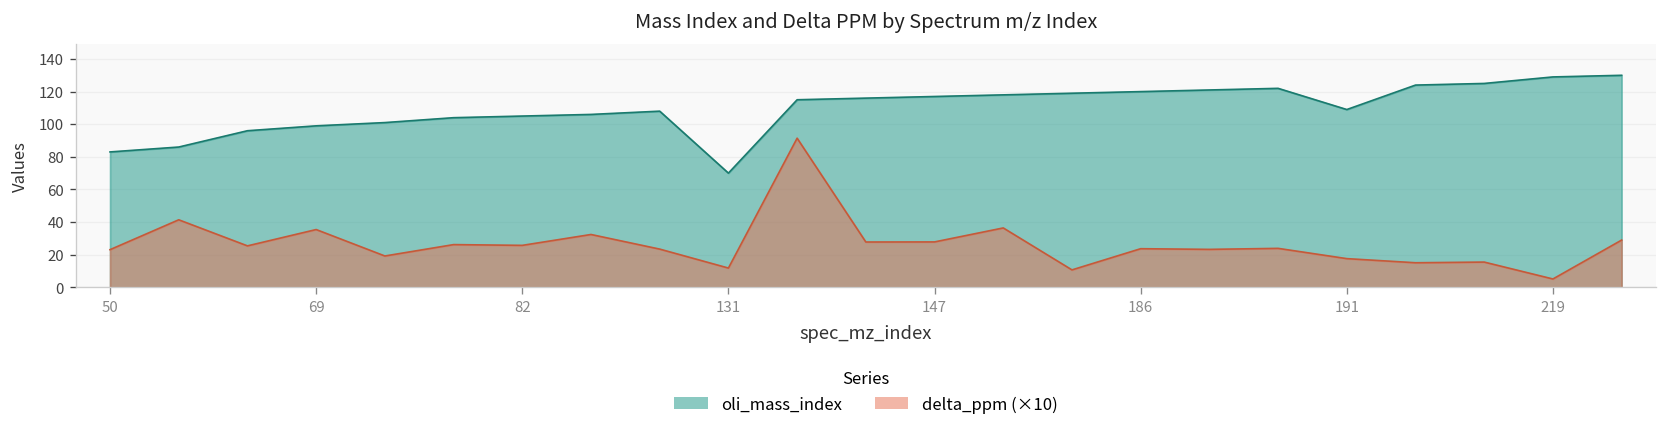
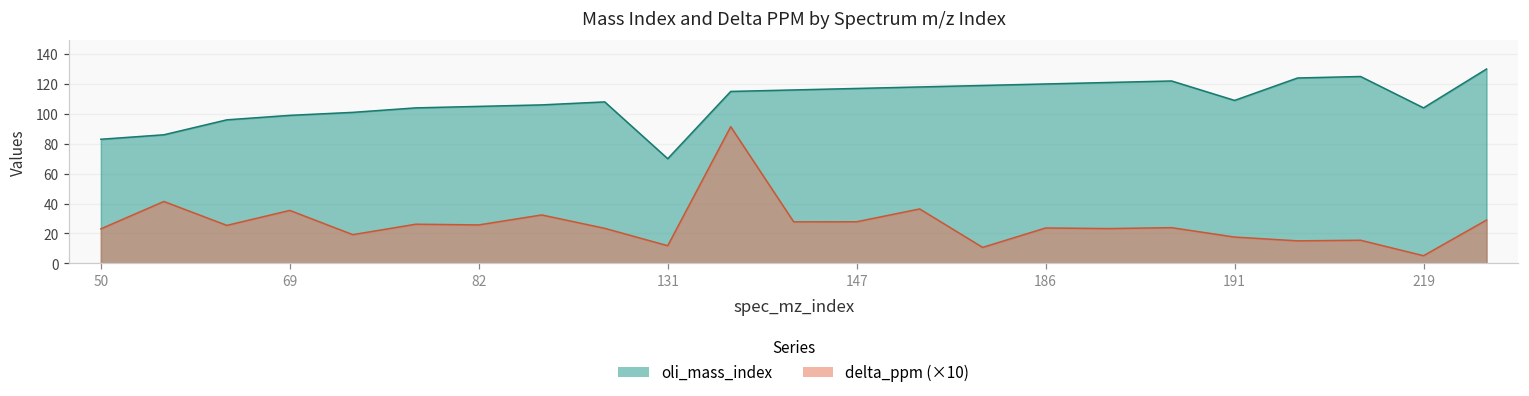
  {
    "oli_mass_index": {
      "50": 83,
      "69": 99,
      "82": 105,
      "131": 70,
      "147": 117,
      "186": 120,
      "191": 109,
-     "219": 129
+     "219": 104
    },
    "delta_ppm (×10)": {
      "50": 23,
      "69": 35,
      "82": 26,
      "131": 12,
      "147": 28,
      "186": 24,
      "191": 18,
      "219": 5
    }
  }
